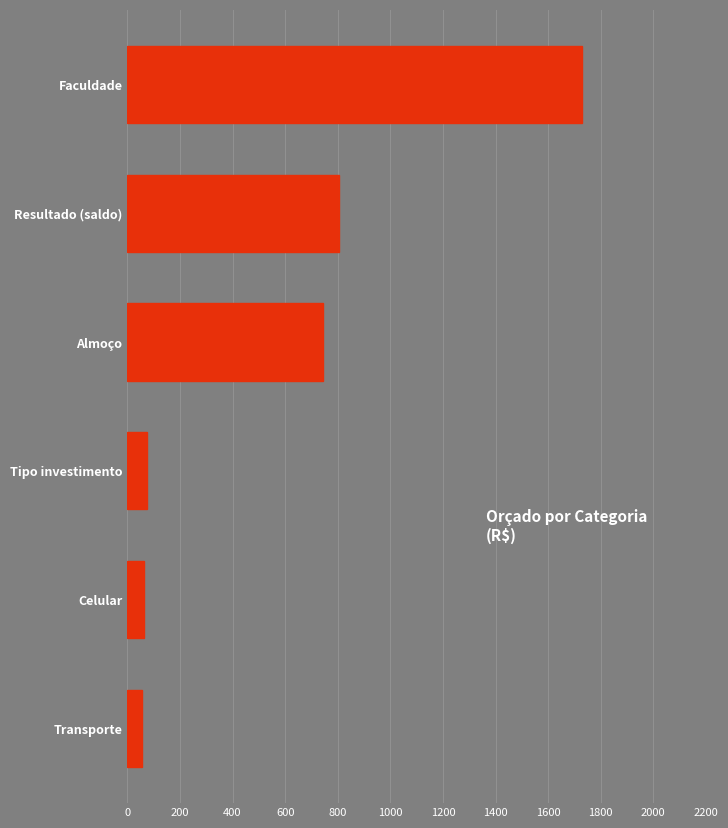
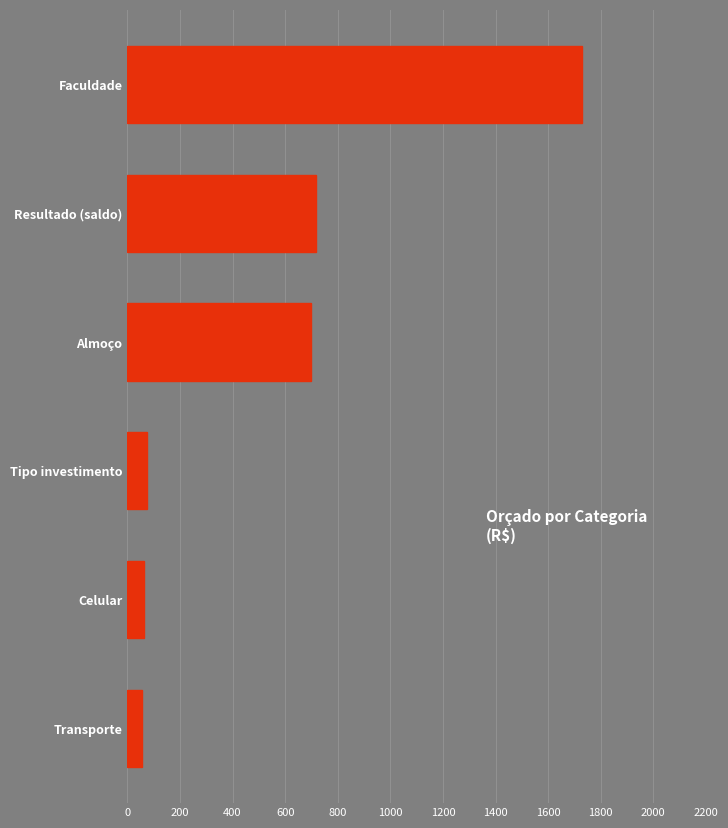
  {
    "Faculdade": 1730,
-   "Resultado (saldo)": 800,
-   "Almoço": 740,
+   "Resultado (saldo)": 720,
+   "Almoço": 700,
    "Tipo investimento": 70,
    "Celular": 70,
    "Transporte": 60
  }
